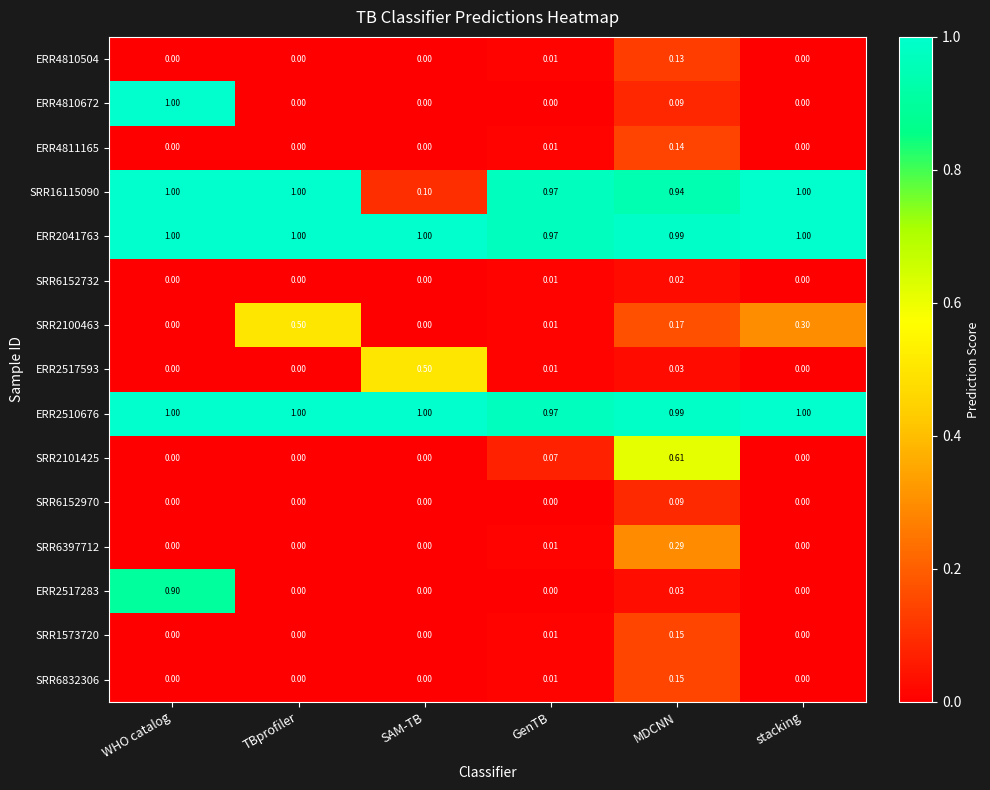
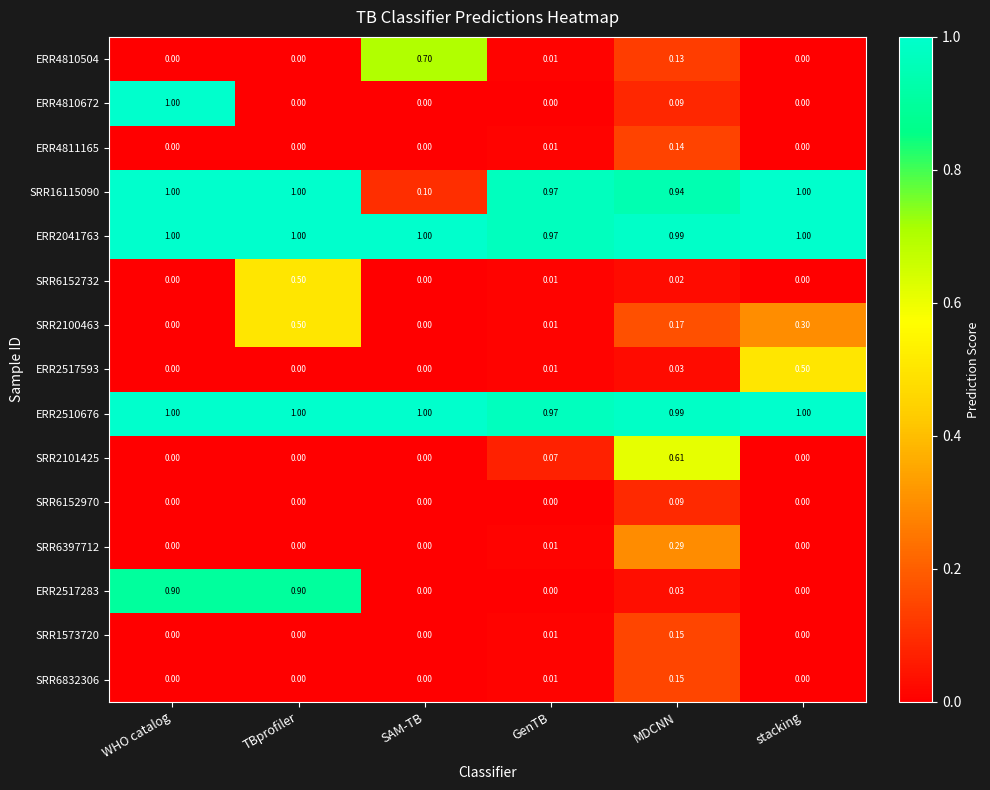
  {
    "ERR4810504": {
      "WHO catalog": 0.00,
      "TBprofiler": 0.00,
-     "SAM-TB": 0.00,
+     "SAM-TB": 0.70,
      "GenTB": 0.01,
      "MDCNN": 0.13,
      "stacking": 0.00
    },
    "ERR4810672": {
      "WHO catalog": 1.00,
      "TBprofiler": 0.00,
      "SAM-TB": 0.00,
      "GenTB": 0.00,
      "MDCNN": 0.09,
      "stacking": 0.00
    },
    "ERR4811165": {
      "WHO catalog": 0.00,
      "TBprofiler": 0.00,
      "SAM-TB": 0.00,
      "GenTB": 0.01,
      "MDCNN": 0.14,
      "stacking": 0.00
    },
    "SRR16115090": {
      "WHO catalog": 1.00,
      "TBprofiler": 1.00,
      "SAM-TB": 0.10,
      "GenTB": 0.97,
      "MDCNN": 0.94,
      "stacking": 1.00
    },
    "ERR2041763": {
      "WHO catalog": 1.00,
      "TBprofiler": 1.00,
      "SAM-TB": 1.00,
      "GenTB": 0.97,
      "MDCNN": 0.99,
      "stacking": 1.00
    },
    "SRR6152732": {
      "WHO catalog": 0.00,
-     "TBprofiler": 0.00,
+     "TBprofiler": 0.50,
      "SAM-TB": 0.00,
      "GenTB": 0.01,
      "MDCNN": 0.02,
      "stacking": 0.00
    },
    "SRR2100463": {
      "WHO catalog": 0.00,
      "TBprofiler": 0.50,
      "SAM-TB": 0.00,
      "GenTB": 0.01,
      "MDCNN": 0.17,
      "stacking": 0.30
    },
    "ERR2517593": {
      "WHO catalog": 0.00,
      "TBprofiler": 0.00,
-     "SAM-TB": 0.50,
+     "SAM-TB": 0.00,
      "GenTB": 0.01,
      "MDCNN": 0.03,
-     "stacking": 0.00
+     "stacking": 0.50
    },
    "ERR2510676": {
      "WHO catalog": 1.00,
      "TBprofiler": 1.00,
      "SAM-TB": 1.00,
      "GenTB": 0.97,
      "MDCNN": 0.99,
      "stacking": 1.00
    },
    "SRR2101425": {
      "WHO catalog": 0.00,
      "TBprofiler": 0.00,
      "SAM-TB": 0.00,
      "GenTB": 0.07,
      "MDCNN": 0.61,
      "stacking": 0.00
    },
    "SRR6152970": {
      "WHO catalog": 0.00,
      "TBprofiler": 0.00,
      "SAM-TB": 0.00,
      "GenTB": 0.00,
      "MDCNN": 0.09,
      "stacking": 0.00
    },
    "SRR6397712": {
      "WHO catalog": 0.00,
      "TBprofiler": 0.00,
      "SAM-TB": 0.00,
      "GenTB": 0.01,
      "MDCNN": 0.29,
      "stacking": 0.00
    },
    "ERR2517283": {
      "WHO catalog": 0.90,
-     "TBprofiler": 0.00,
+     "TBprofiler": 0.90,
      "SAM-TB": 0.00,
      "GenTB": 0.00,
      "MDCNN": 0.03,
      "stacking": 0.00
    },
    "SRR1573720": {
      "WHO catalog": 0.00,
      "TBprofiler": 0.00,
      "SAM-TB": 0.00,
      "GenTB": 0.01,
      "MDCNN": 0.15,
      "stacking": 0.00
    },
    "SRR6832306": {
      "WHO catalog": 0.00,
      "TBprofiler": 0.00,
      "SAM-TB": 0.00,
      "GenTB": 0.01,
      "MDCNN": 0.15,
      "stacking": 0.00
    }
  }
